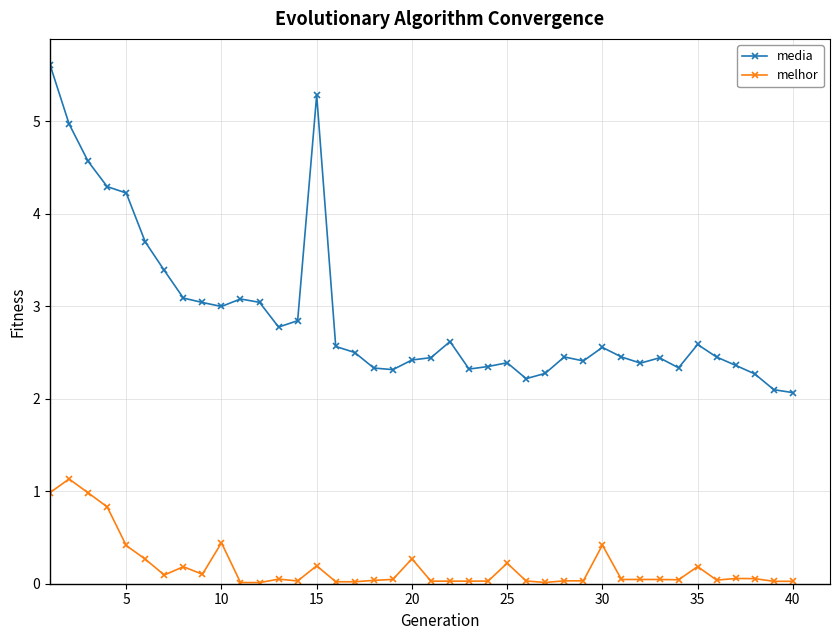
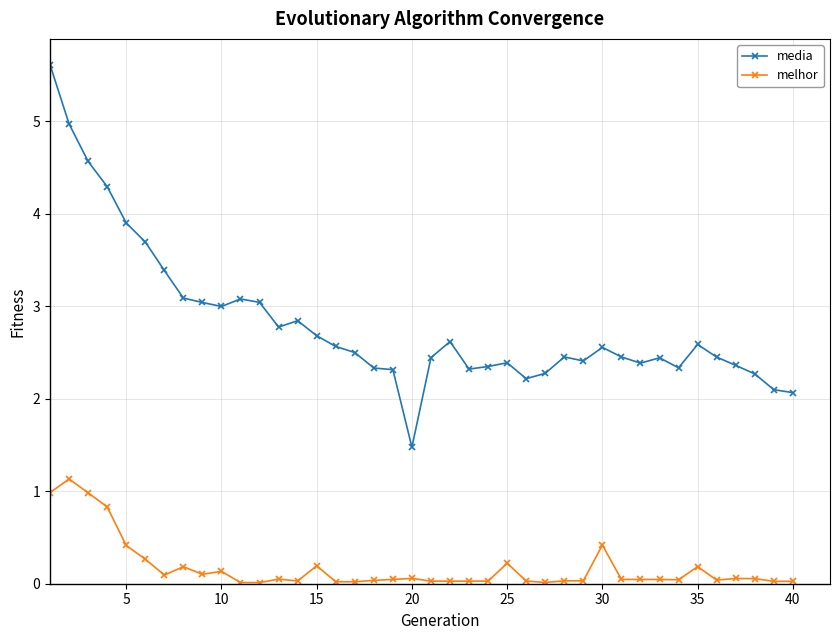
  {
    "media": {
-     "5": 4.2,
+     "5": 3.9,
      "10": 3.0,
-     "15": 5.3,
-     "20": 2.4,
+     "15": 2.7,
+     "20": 1.5,
      "25": 2.4,
      "30": 2.6,
      "35": 2.6,
      "40": 2.1
    },
    "melhor": {
      "5": 0.4,
-     "10": 0.4,
+     "10": 0.1,
      "15": 0.2,
-     "20": 0.3,
+     "20": 0.1,
      "25": 0.2,
      "30": 0.4,
      "35": 0.2,
      "40": 0.0
    }
  }
